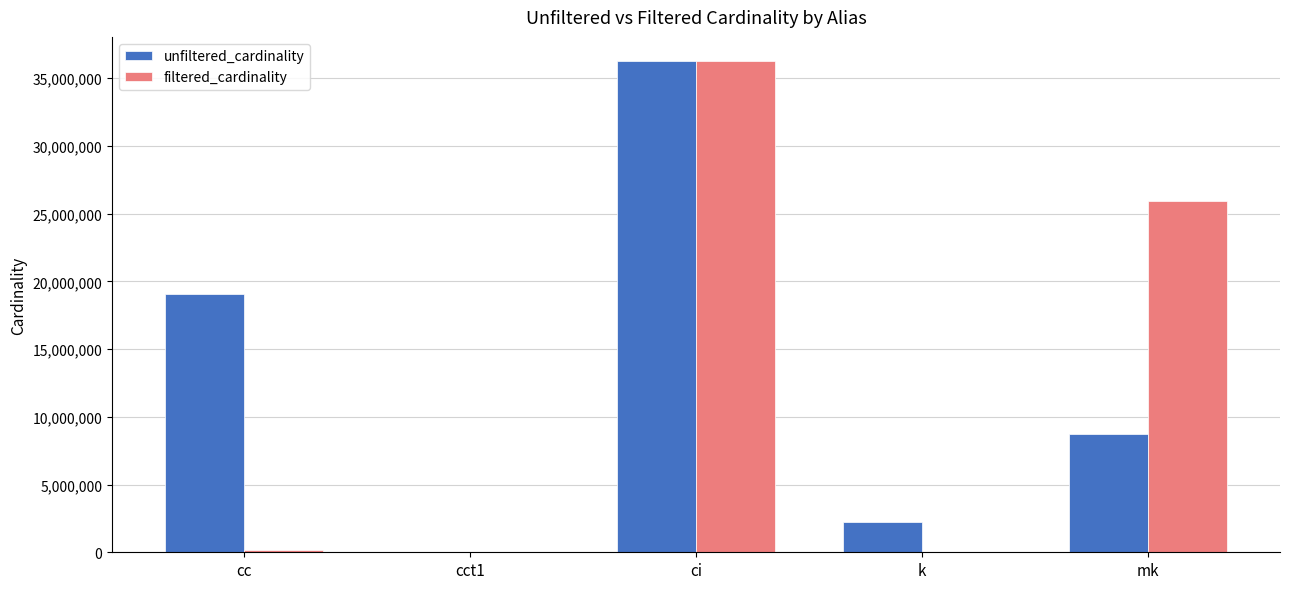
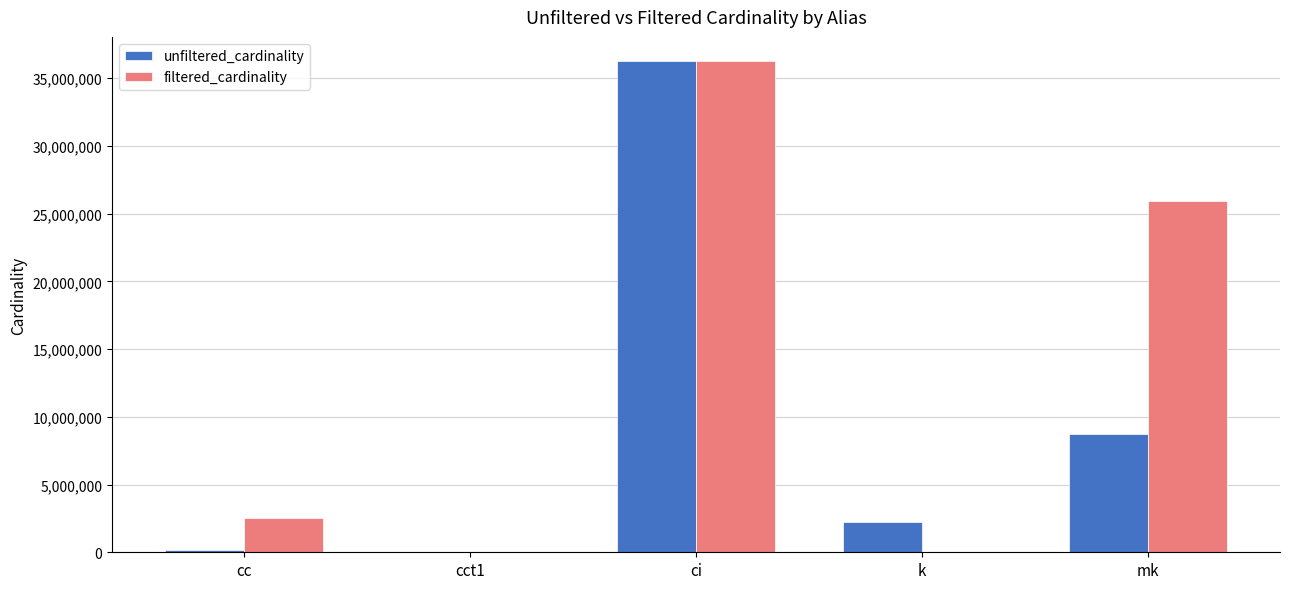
  {
    "unfiltered_cardinality": {
-     "cc": "19,100,000",
+     "cc": "100,000",
      "ci": "36,200,000",
      "k": "2,200,000",
      "mk": "8,800,000"
    },
    "filtered_cardinality": {
-     "cc": "100,000",
+     "cc": "2,500,000",
      "ci": "36,200,000",
      "mk": "25,900,000"
    }
  }
